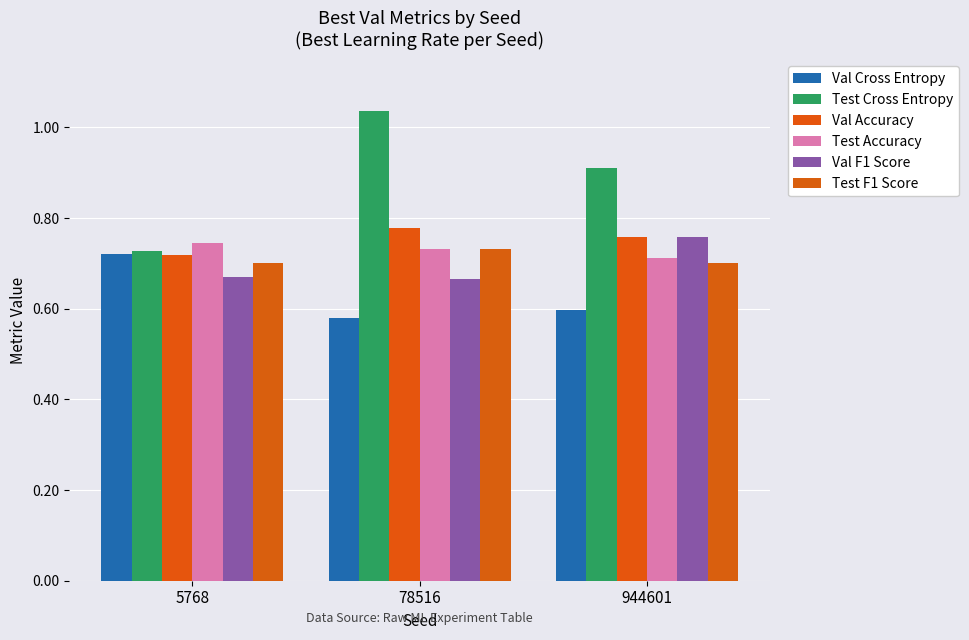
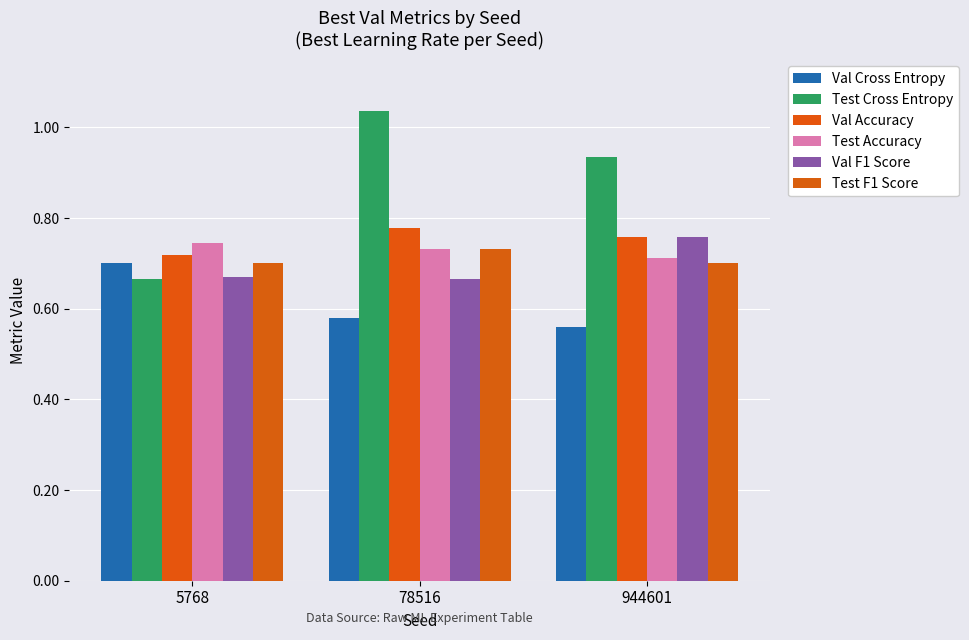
  {
    "Val Cross Entropy": {
-     "5768": 0.72,
+     "5768": 0.70,
      "78516": 0.58,
-     "944601": 0.60
+     "944601": 0.56
    },
    "Test Cross Entropy": {
-     "5768": 0.73,
+     "5768": 0.67,
      "78516": 1.04,
-     "944601": 0.91
+     "944601": 0.93
    },
    "Test Accuracy": {
      "5768": 0.74,
      "78516": 0.73,
      "944601": 0.71
    },
    "Val F1 Score": {
      "5768": 0.67,
      "78516": 0.66,
      "944601": 0.76
    }
  }
